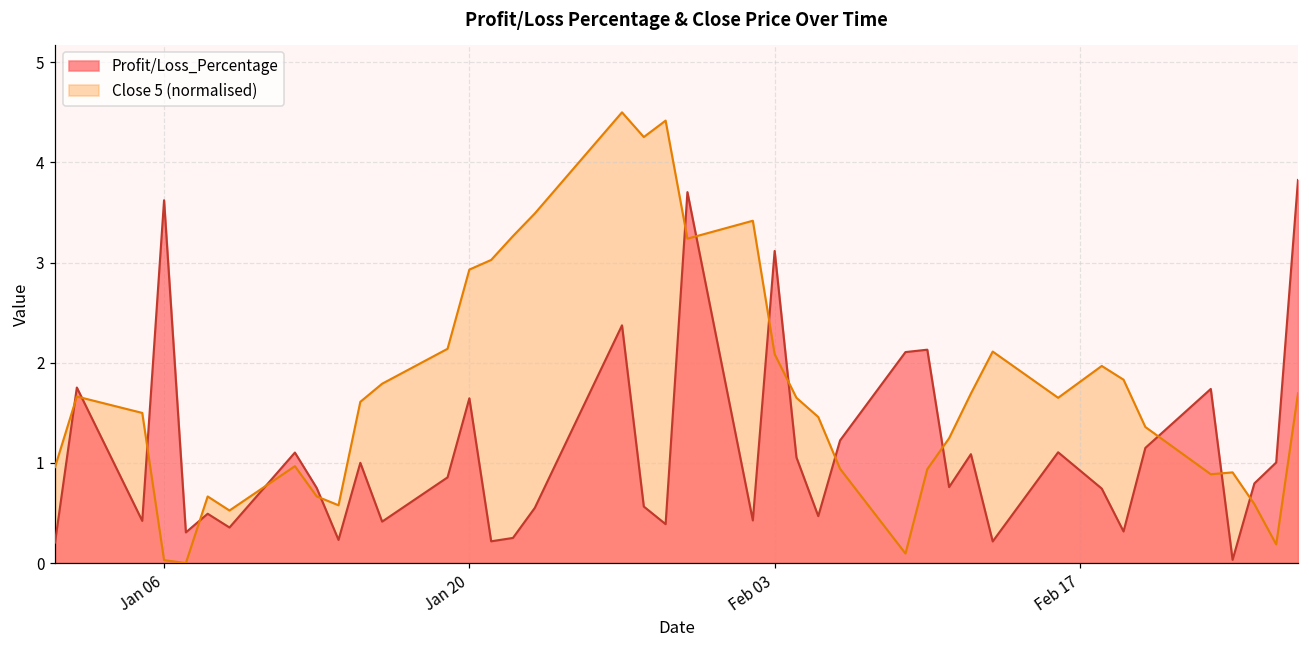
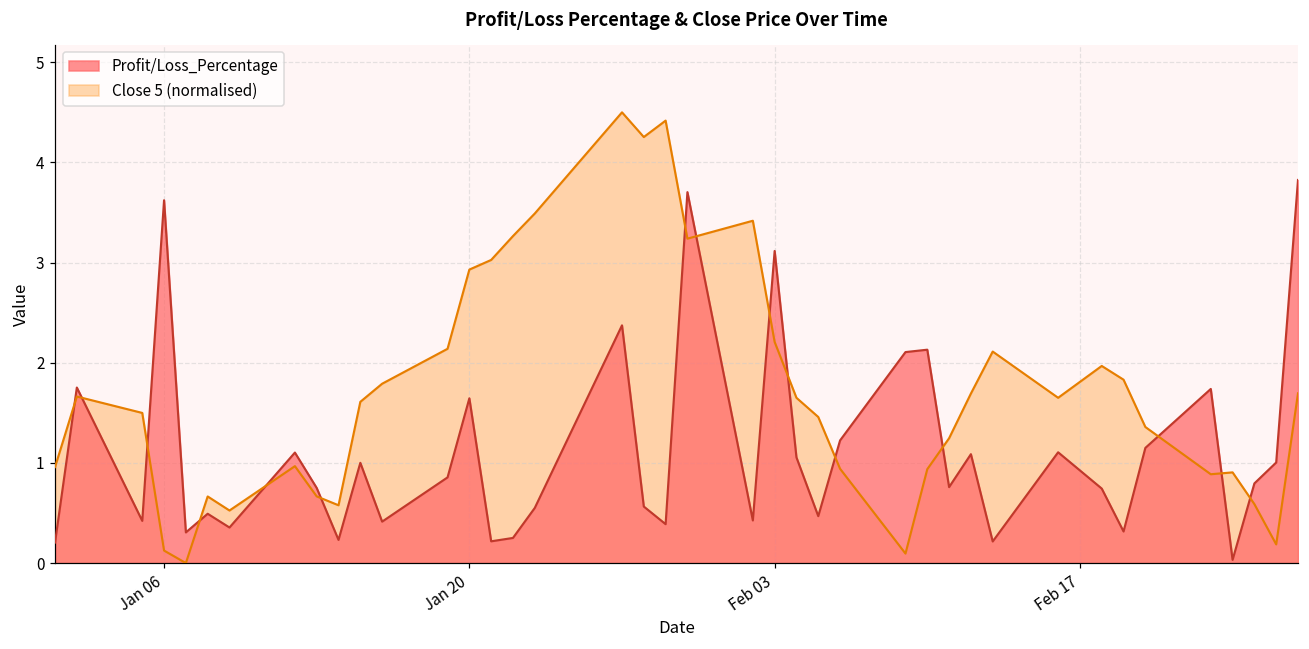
  {
    "Profit/Loss_Percentage": {
      "Jan 06": 3.6,
      "Jan 20": 1.6,
      "Feb 03": 3.1
    },
    "Close 5 (normalised)": {
-     "Jan 06": 0.0,
+     "Jan 06": 0.1,
      "Jan 20": 2.9,
-     "Feb 03": 2.1
+     "Feb 03": 2.2
    }
  }
